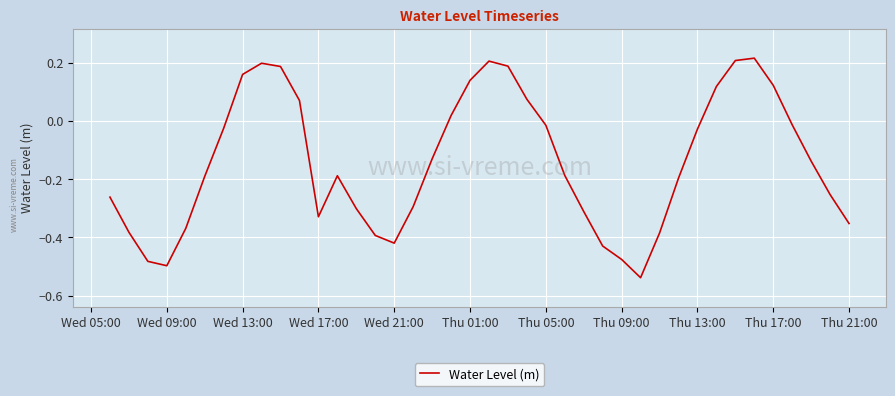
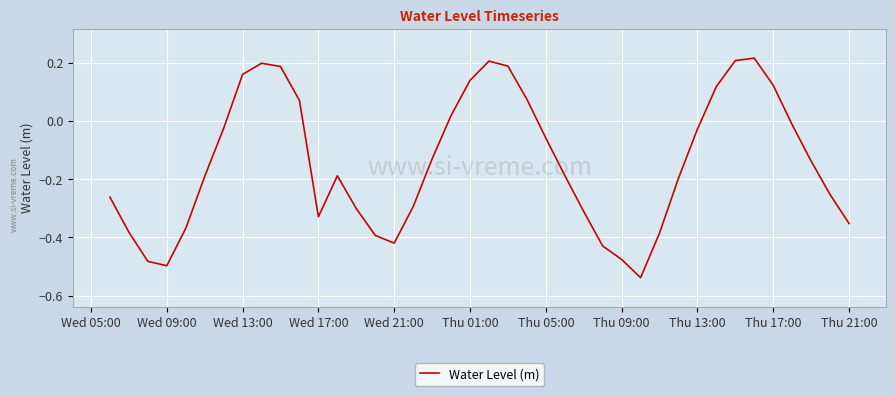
  {
    "Wed 09:00": -0.50,
    "Wed 13:00": 0.16,
    "Wed 17:00": -0.33,
    "Wed 21:00": -0.42,
    "Thu 01:00": 0.14,
-   "Thu 05:00": -0.01,
+   "Thu 05:00": -0.06,
    "Thu 09:00": -0.48,
    "Thu 13:00": -0.03,
    "Thu 17:00": 0.12,
    "Thu 21:00": -0.35
  }
